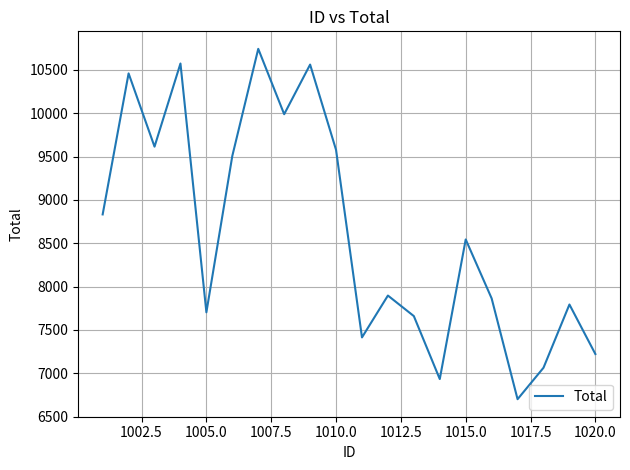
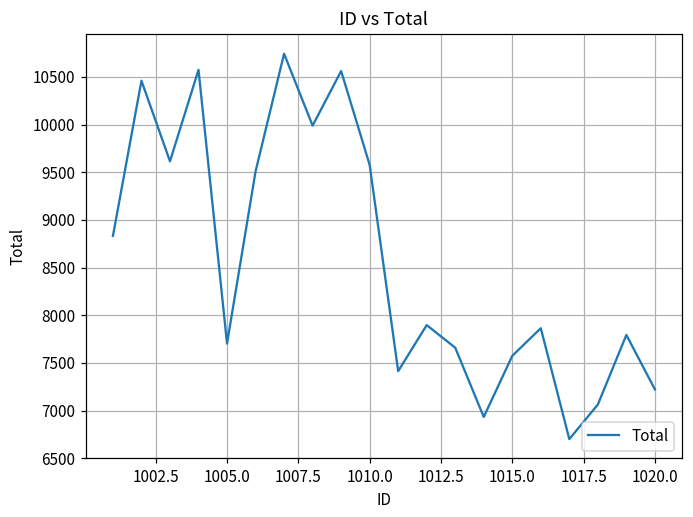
  {
    "1005.0": 7700,
    "1010.0": 9600,
-   "1015.0": 8500,
+   "1015.0": 7600,
    "1020.0": 7200
  }
